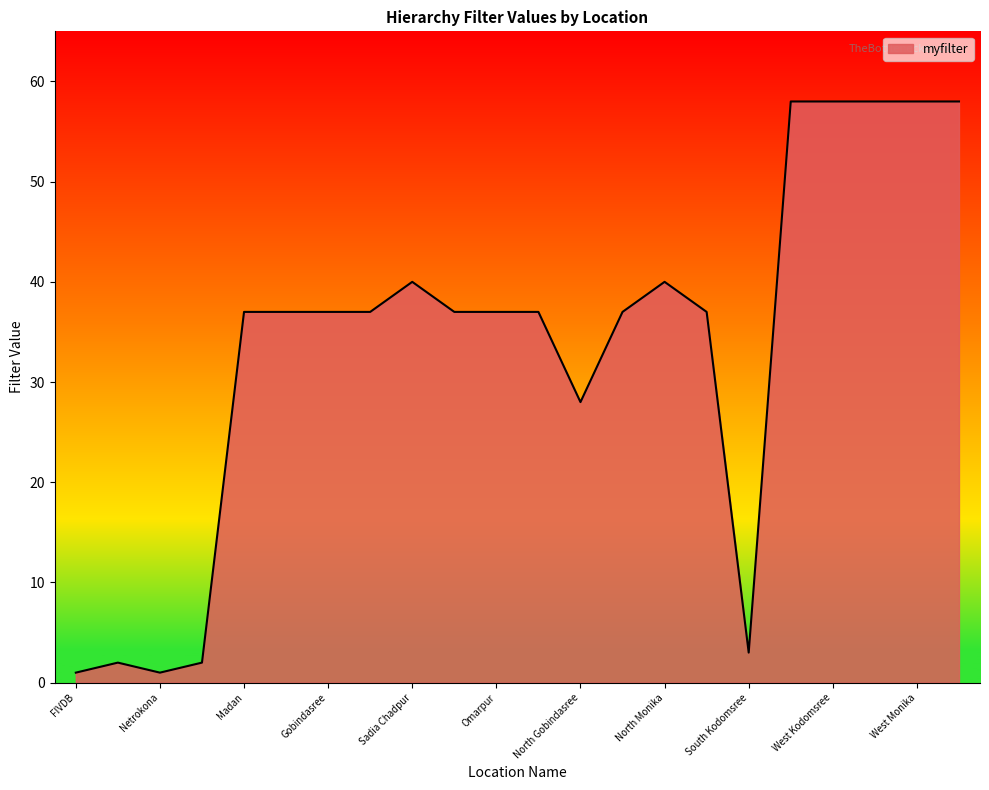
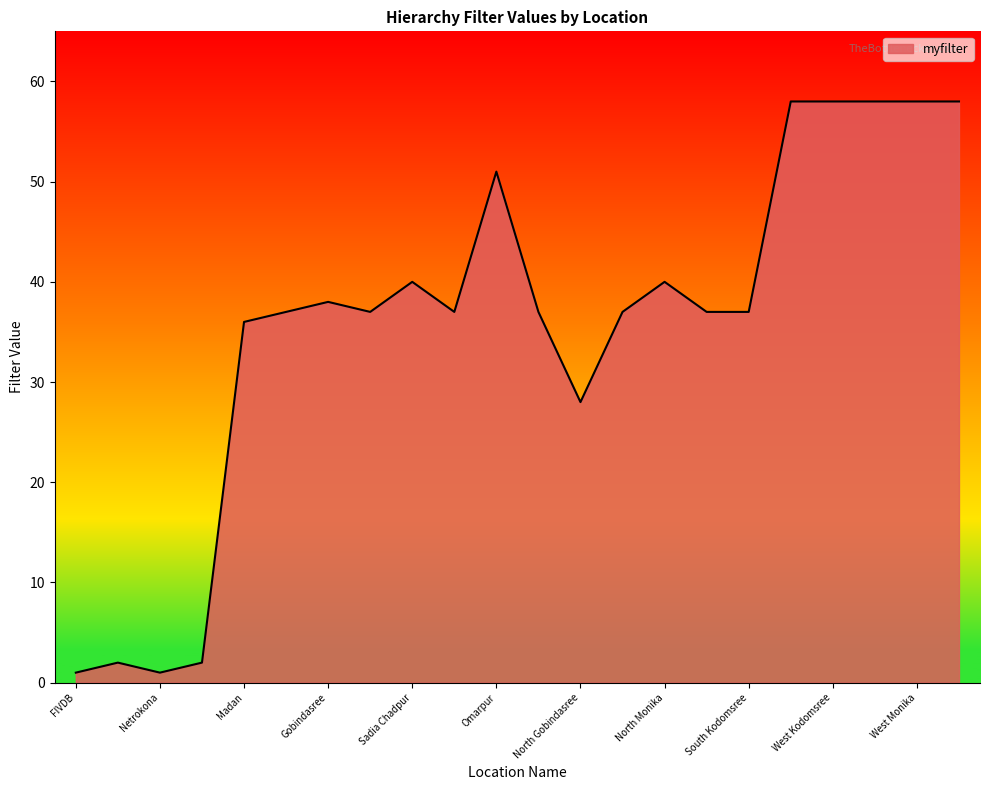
  {
    "FIVDB": 1,
    "Netrokona": 1,
-   "Madan": 37,
-   "Gobindasree": 37,
+   "Madan": 36,
+   "Gobindasree": 38,
    "Sadia Chadpur": 40,
-   "Omarpur": 37,
+   "Omarpur": 51,
    "North Gobindasree": 28,
    "North Monika": 40,
-   "South Kodomsree": 3,
+   "South Kodomsree": 37,
    "West Kodomsree": 58,
    "West Monika": 58
  }
